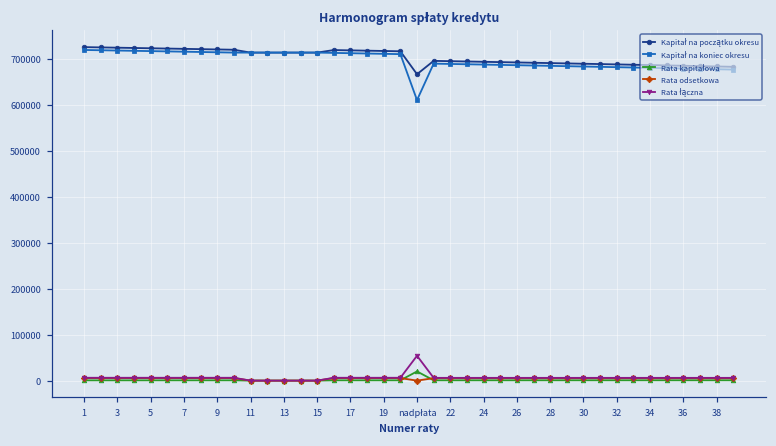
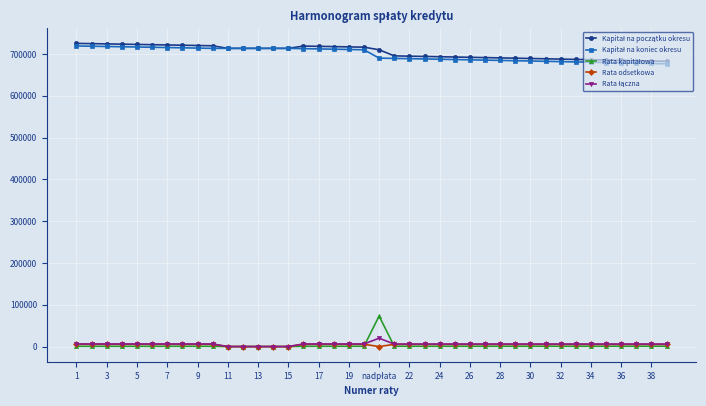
  {
    "Kapitał na początku okresu": {
-     "nadpłata": 670000,
+     "nadpłata": 710000,
      "24": 690000
    },
    "Kapitał na koniec okresu": {
-     "nadpłata": 610000,
+     "nadpłata": 690000,
      "24": 690000
    },
    "Rata kapitałowa": {
-     "nadpłata": 20000
+     "nadpłata": 70000
    },
    "Rata odsetkowa": {
      "nadpłata": 0
    },
    "Rata łączna": {
-     "nadpłata": 50000
+     "nadpłata": 20000
    }
  }
